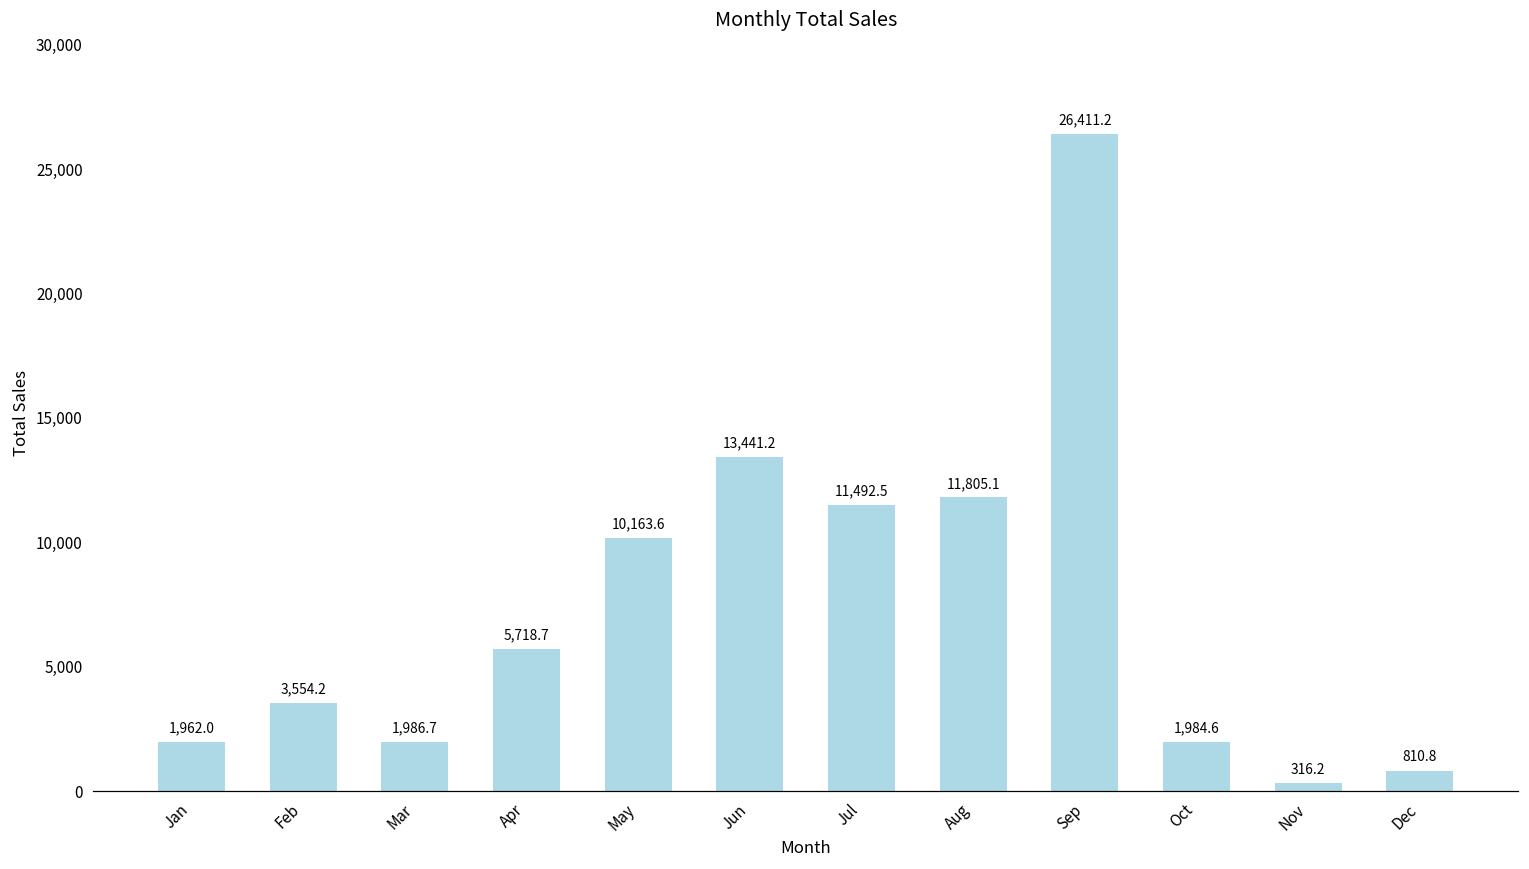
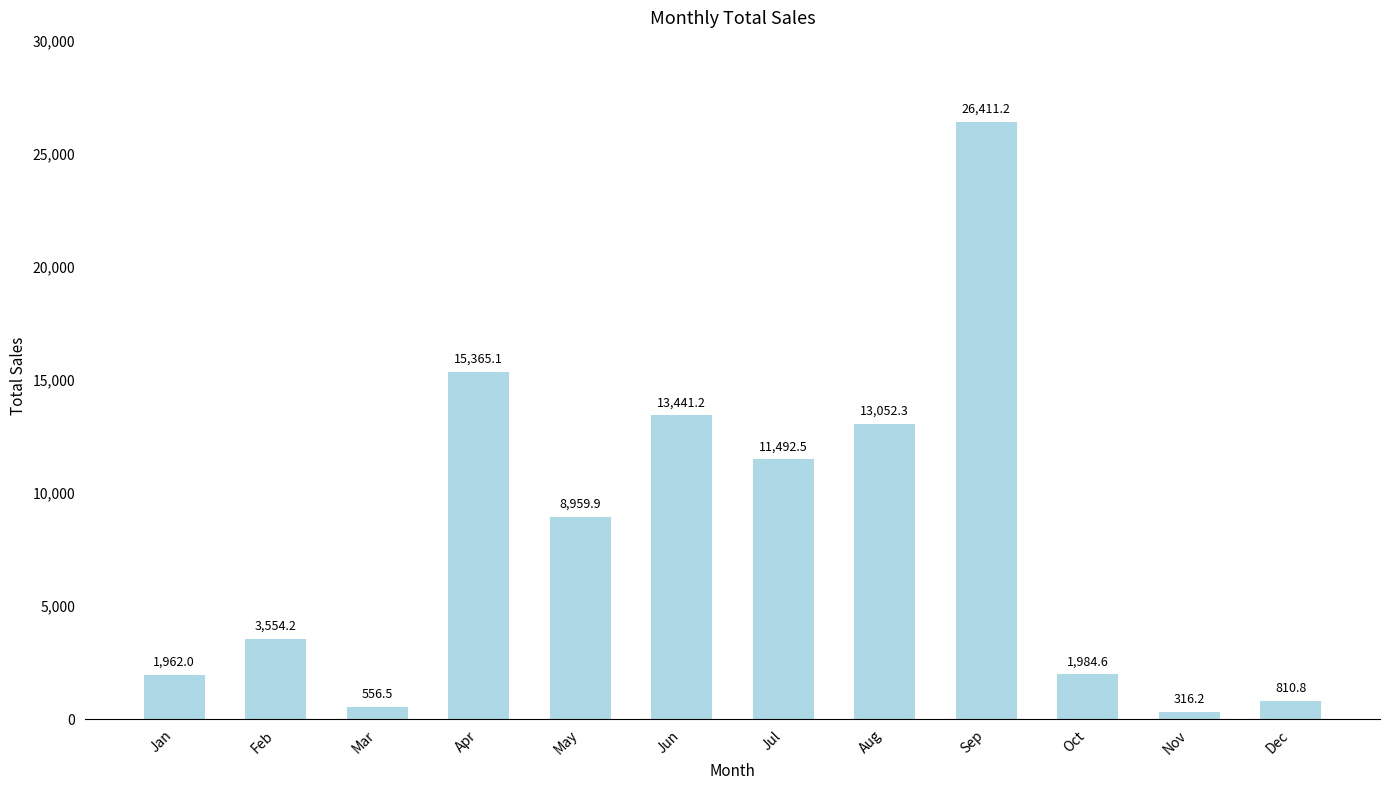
  {
    "Jan": "1,962.0",
    "Feb": "3,554.2",
-   "Mar": "1,986.7",
-   "Apr": "5,718.7",
-   "May": "10,163.6",
+   "Mar": "556.5",
+   "Apr": "15,365.1",
+   "May": "8,959.9",
    "Jun": "13,441.2",
    "Jul": "11,492.5",
-   "Aug": "11,805.1",
+   "Aug": "13,052.3",
    "Sep": "26,411.2",
    "Oct": "1,984.6",
    "Nov": "316.2",
    "Dec": "810.8"
  }
